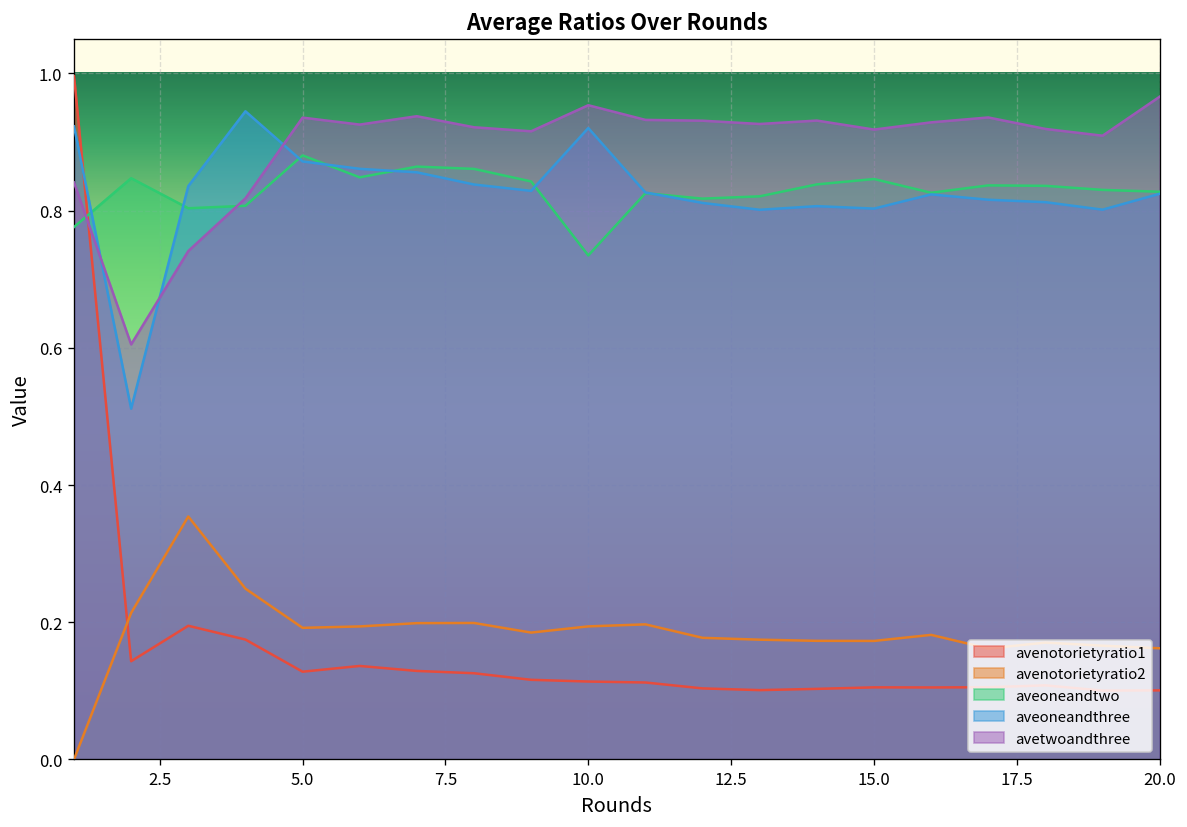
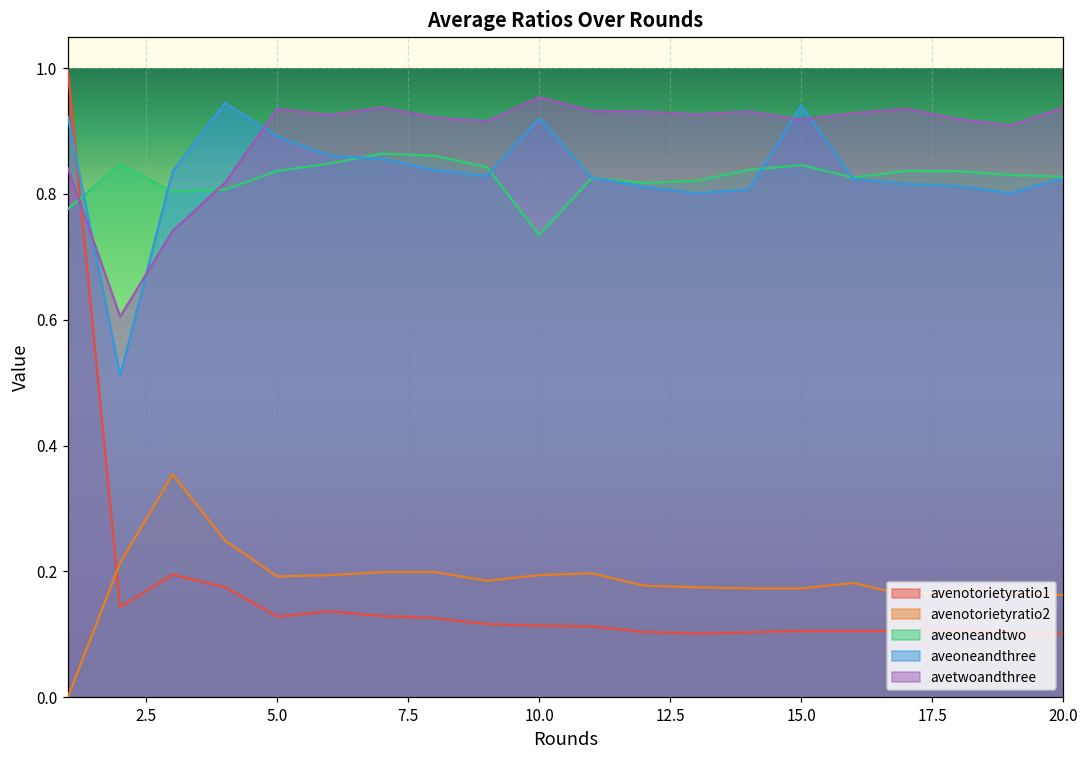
  {
    "aveoneandtwo": {
-     "5.0": 0.88,
+     "5.0": 0.84,
      "10.0": 0.73,
      "15.0": 0.85
    },
    "aveoneandthree": {
-     "5.0": 0.87,
+     "5.0": 0.89,
      "10.0": 0.92,
-     "15.0": 0.80
+     "15.0": 0.94
    },
    "avetwoandthree": {
      "5.0": 0.94,
      "10.0": 0.95,
      "15.0": 0.92,
-     "20.0": 0.97
+     "20.0": 0.94
    }
  }
